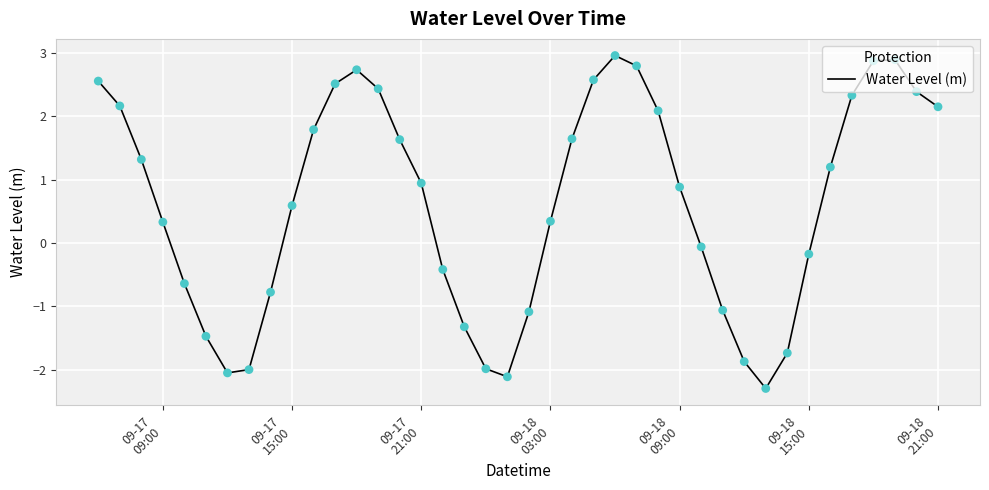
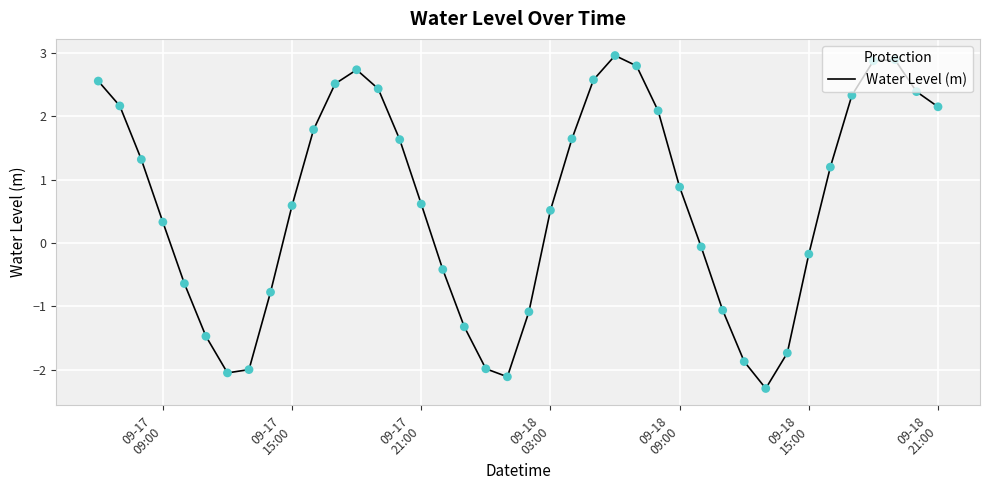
  {
    "09-17 09:00": 0.3,
    "09-17 15:00": 0.6,
-   "09-17 21:00": 0.9,
-   "09-18 03:00": 0.3,
+   "09-17 21:00": 0.6,
+   "09-18 03:00": 0.5,
    "09-18 09:00": 0.9,
    "09-18 15:00": -0.2,
    "09-18 21:00": 2.2
  }
